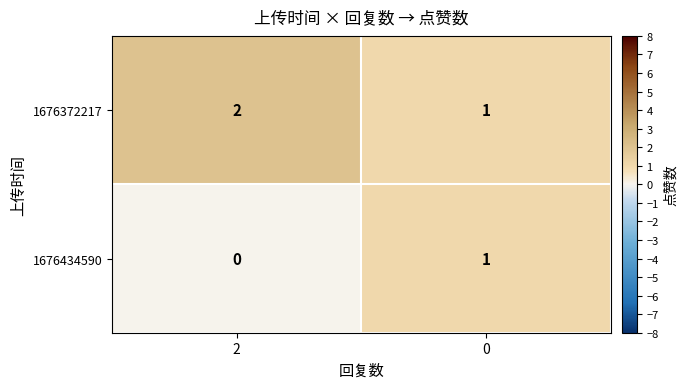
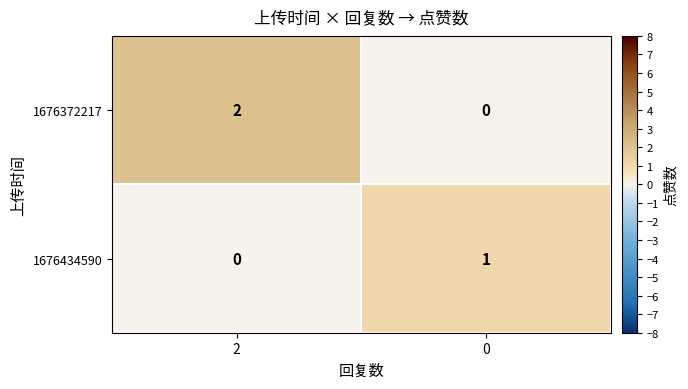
  {
    "1676372217": {
      "2": 2,
-     "0": 1
+     "0": 0
    },
    "1676434590": {
      "2": 0,
      "0": 1
    }
  }
